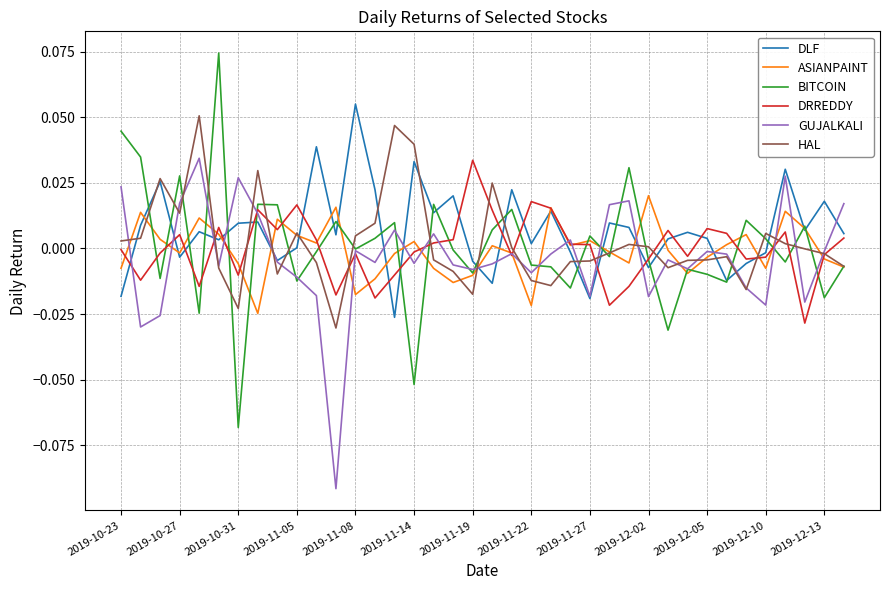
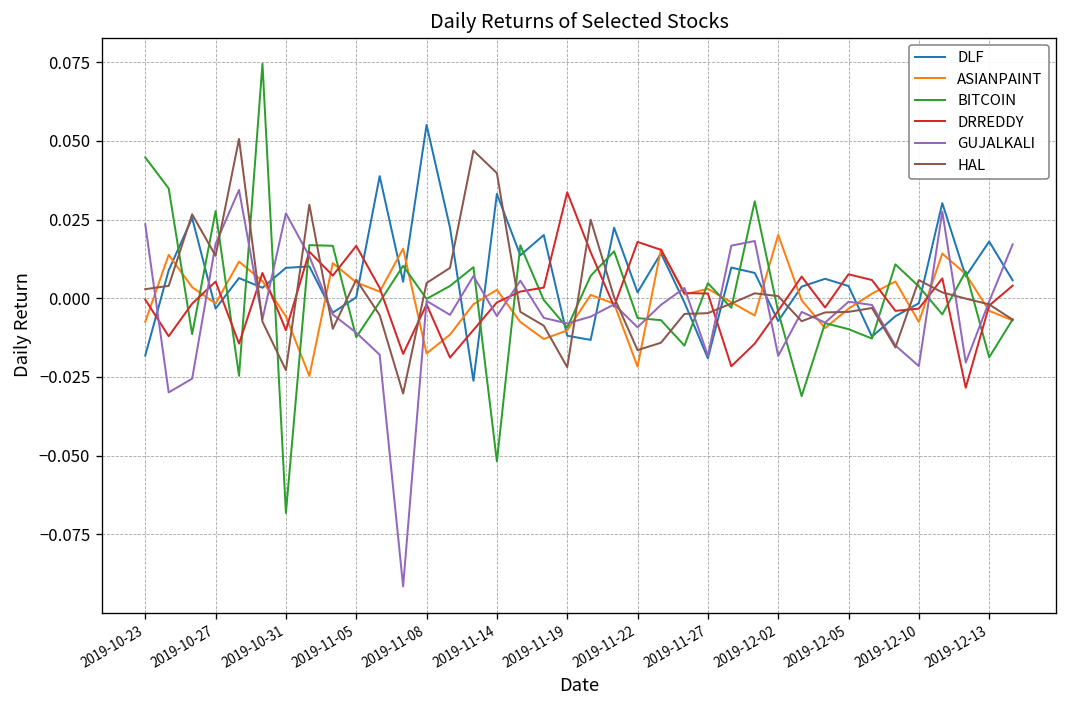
  {
    "DLF": {
      "2019-10-23": -0.018,
      "2019-10-27": -0.003,
      "2019-10-31": 0.010,
      "2019-11-05": 0.000,
      "2019-11-08": 0.055,
      "2019-11-14": 0.033,
-     "2019-11-19": -0.005,
+     "2019-11-19": -0.012,
      "2019-11-22": 0.002,
      "2019-12-02": -0.007,
      "2019-12-05": 0.004,
      "2019-12-10": -0.002,
      "2019-12-13": 0.018
    },
    "ASIANPAINT": {
      "2019-10-23": -0.008,
      "2019-10-27": -0.002,
      "2019-10-31": -0.006,
      "2019-11-08": -0.018,
      "2019-11-14": 0.003,
      "2019-11-22": -0.022,
      "2019-11-27": 0.003,
      "2019-12-02": 0.020,
      "2019-12-05": -0.003,
      "2019-12-10": -0.008,
      "2019-12-13": -0.004
    },
    "BITCOIN": {
      "2019-10-23": 0.045,
      "2019-10-27": 0.028,
      "2019-10-31": -0.068,
      "2019-11-05": -0.012,
      "2019-11-14": -0.052,
      "2019-11-22": -0.006,
      "2019-11-27": 0.005,
      "2019-12-05": -0.010,
      "2019-12-10": 0.004,
      "2019-12-13": -0.019
    },
    "DRREDDY": {
      "2019-10-23": 0.000,
      "2019-10-27": 0.005,
      "2019-10-31": -0.010,
      "2019-11-05": 0.017,
      "2019-11-08": -0.002,
      "2019-11-14": -0.001,
      "2019-11-19": 0.034,
      "2019-11-22": 0.018,
      "2019-11-27": 0.001,
      "2019-12-05": 0.008,
      "2019-12-10": -0.003
    },
    "GUJALKALI": {
      "2019-10-23": 0.024,
      "2019-10-27": 0.017,
      "2019-10-31": 0.027,
      "2019-11-05": -0.011,
      "2019-11-14": -0.006,
      "2019-11-19": -0.008,
      "2019-11-22": -0.009,
      "2019-12-02": -0.018,
      "2019-12-05": -0.001,
      "2019-12-10": -0.022
    },
    "HAL": {
      "2019-10-23": 0.003,
      "2019-10-27": 0.013,
      "2019-10-31": -0.023,
      "2019-11-08": 0.005,
      "2019-11-14": 0.040,
-     "2019-11-19": -0.017,
-     "2019-11-22": -0.012,
+     "2019-11-19": -0.022,
+     "2019-11-22": -0.017,
      "2019-11-27": -0.005,
      "2019-12-02": 0.001,
      "2019-12-05": -0.004,
      "2019-12-10": 0.006
    }
  }
